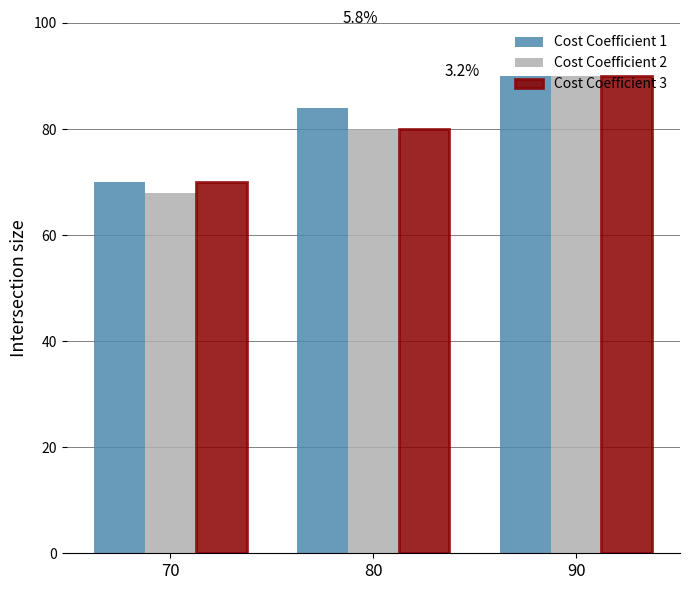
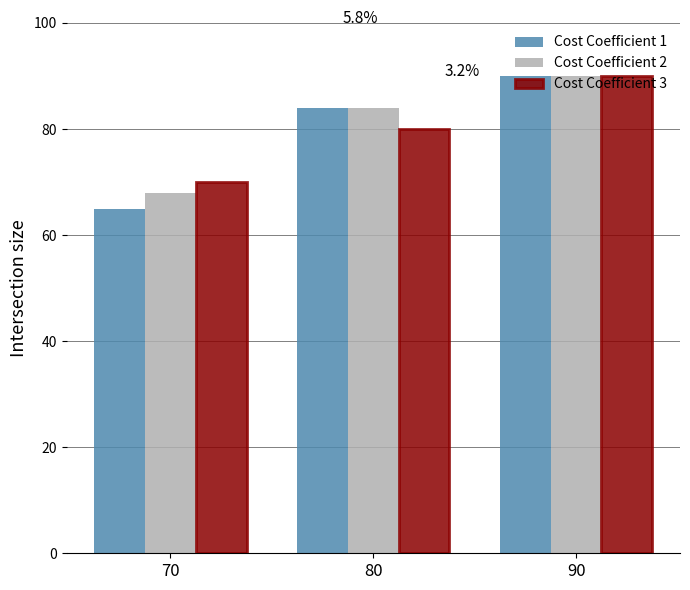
  {
    "Cost Coefficient 1": {
-     "70": 70,
+     "70": 65,
      "80": 84,
      "90": 90
    },
    "Cost Coefficient 2": {
      "70": 68,
-     "80": 80,
+     "80": 84,
      "90": 90
    },
    "Cost Coefficient 3": {
      "70": 70,
      "80": 80,
      "90": 90
    }
  }
